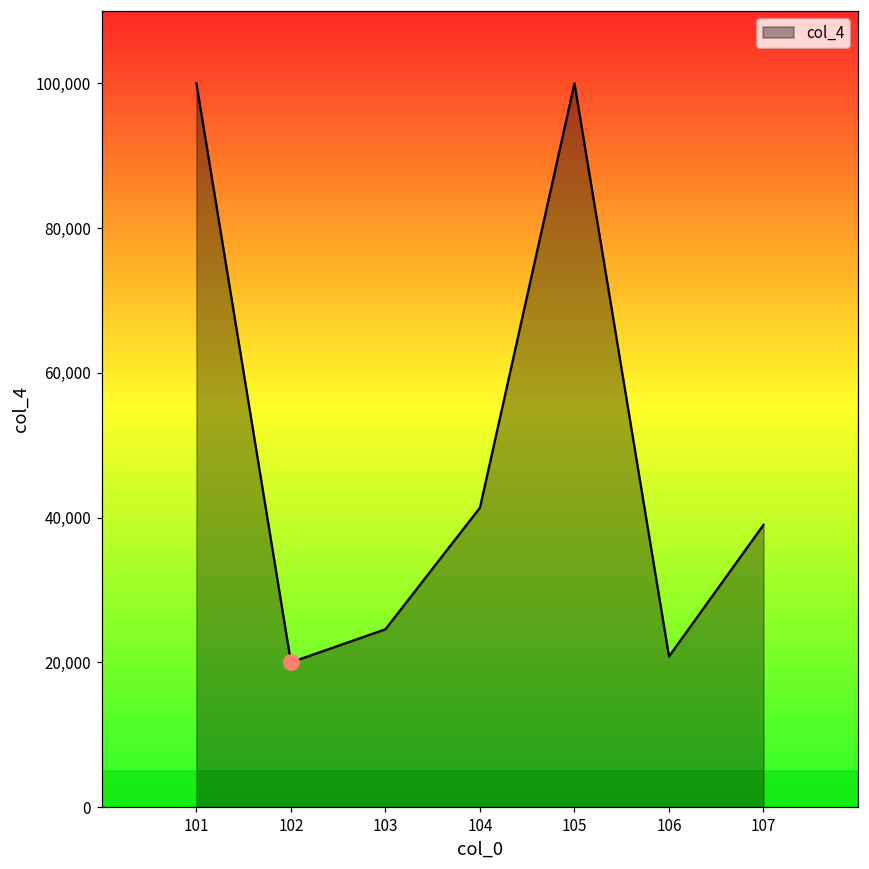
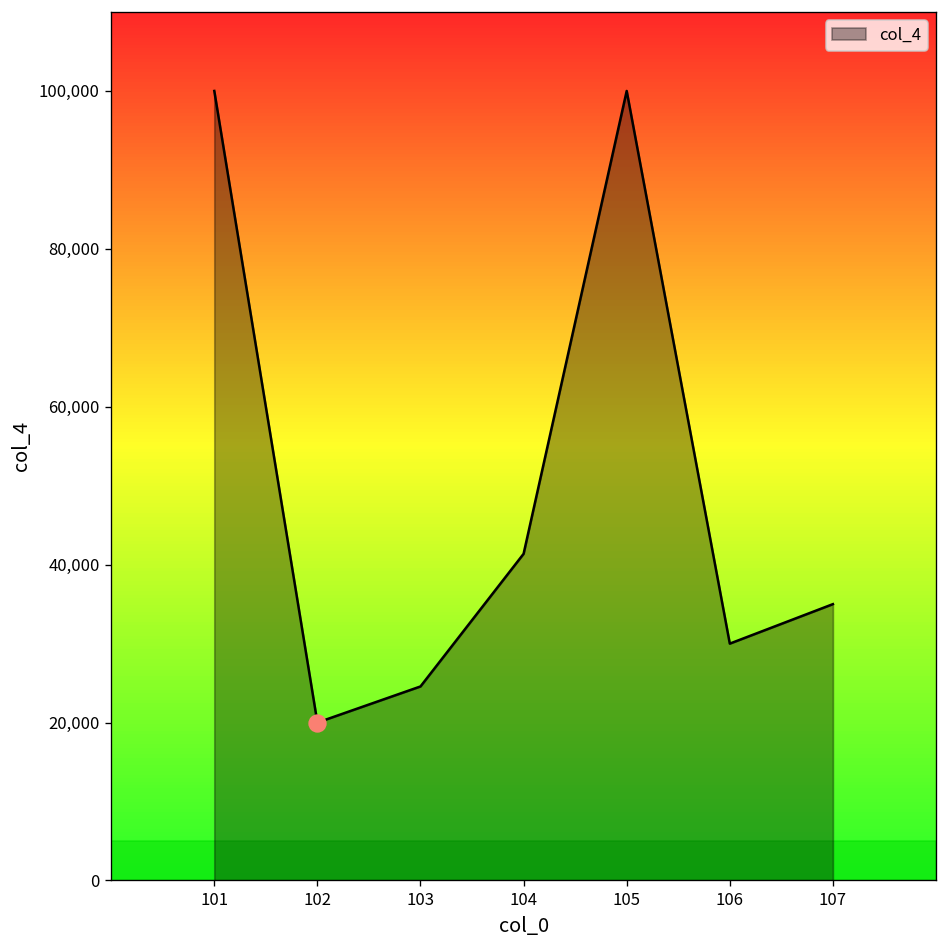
  {
    "col_4": {
      "101": "100,000",
      "103": "25,000",
      "104": "41,000",
      "105": "100,000",
-     "106": "21,000",
-     "107": "39,000"
+     "106": "30,000",
+     "107": "35,000"
    }
  }
